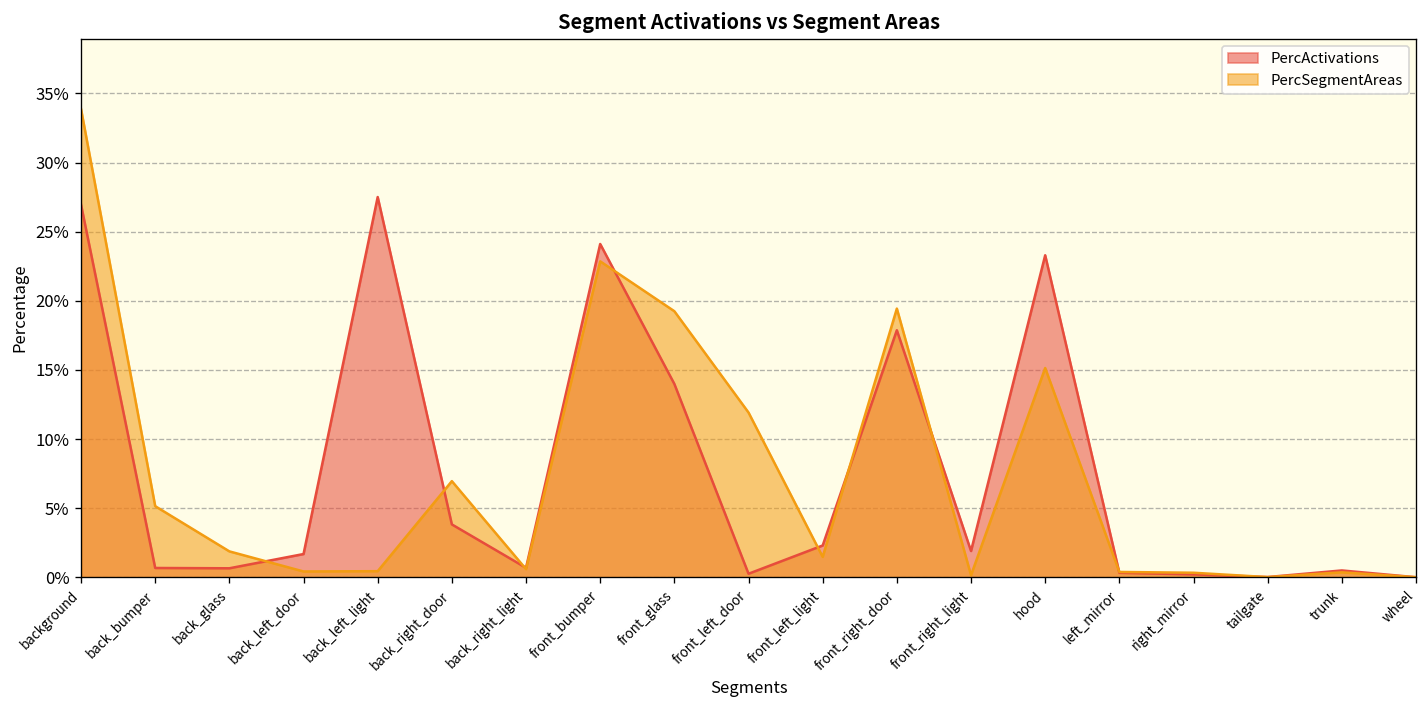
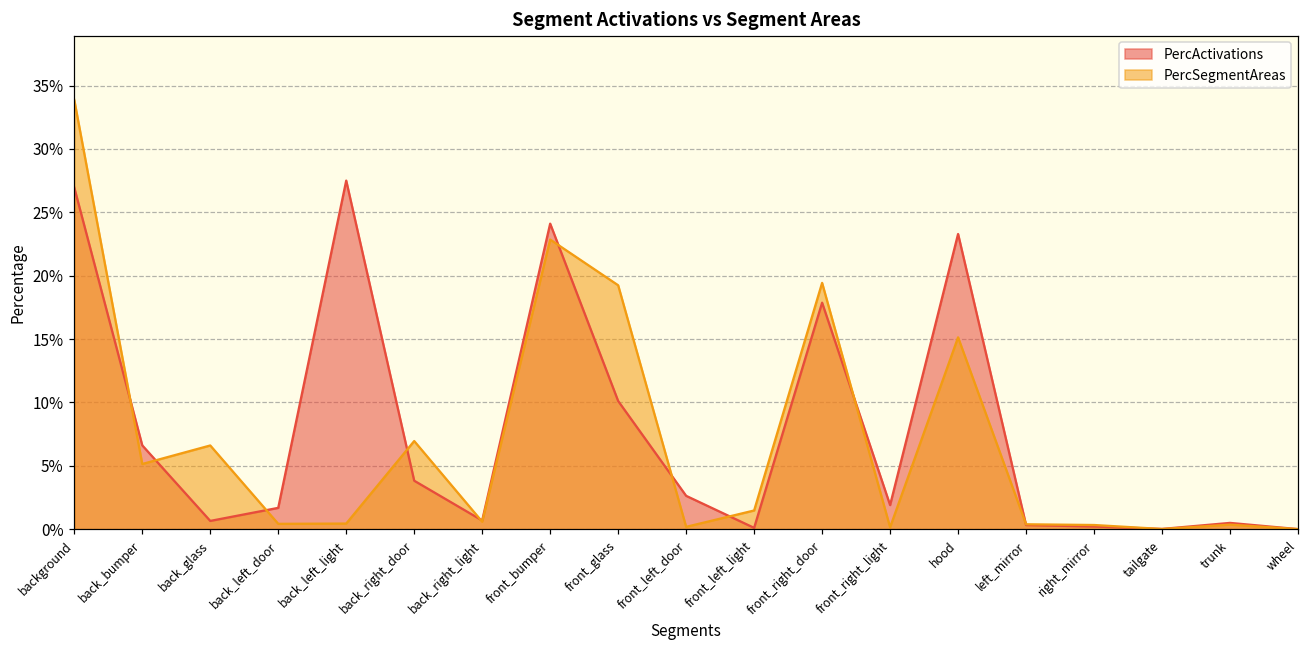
  {
    "PercActivations": {
      "background": "27.0%",
-     "back_bumper": "0.7%",
+     "back_bumper": "6.6%",
      "back_glass": "0.6%",
      "back_left_door": "1.7%",
      "back_left_light": "27.5%",
      "back_right_door": "3.8%",
      "front_bumper": "24.1%",
-     "front_glass": "14.0%",
-     "front_left_door": "0.3%",
-     "front_left_light": "2.3%",
+     "front_glass": "10.1%",
+     "front_left_door": "2.6%",
+     "front_left_light": "0.1%",
      "front_right_door": "17.9%",
      "front_right_light": "1.9%",
      "hood": "23.3%"
    },
    "PercSegmentAreas": {
      "background": "33.9%",
      "back_bumper": "5.1%",
-     "back_glass": "1.9%",
+     "back_glass": "6.6%",
      "back_left_door": "0.4%",
      "back_left_light": "0.4%",
      "back_right_door": "7.0%",
      "front_bumper": "22.9%",
      "front_glass": "19.2%",
-     "front_left_door": "11.9%",
+     "front_left_door": "0.2%",
      "front_left_light": "1.5%",
      "front_right_door": "19.4%",
      "front_right_light": "0.1%",
      "hood": "15.1%"
    }
  }
